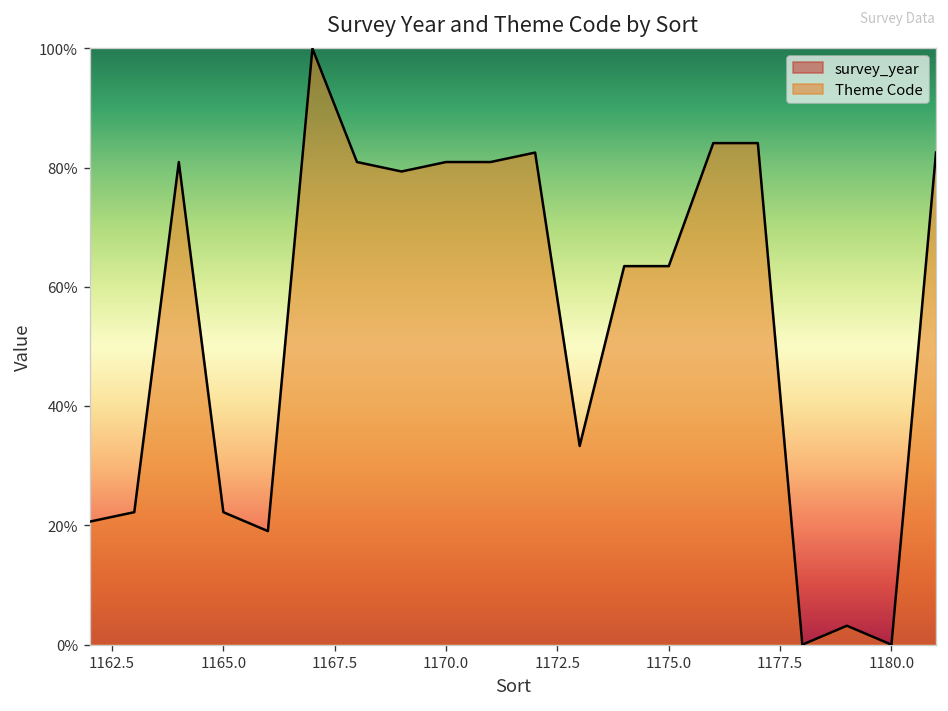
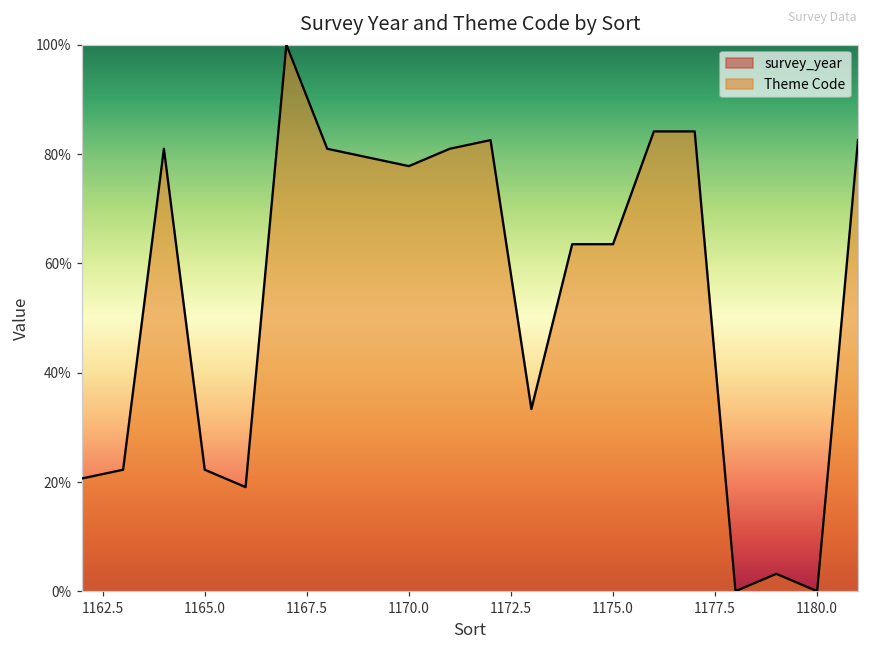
  {
    "1165.0": "22%",
-   "1170.0": "81%",
+   "1170.0": "78%",
    "1175.0": "63%",
    "1180.0": "0%"
  }
